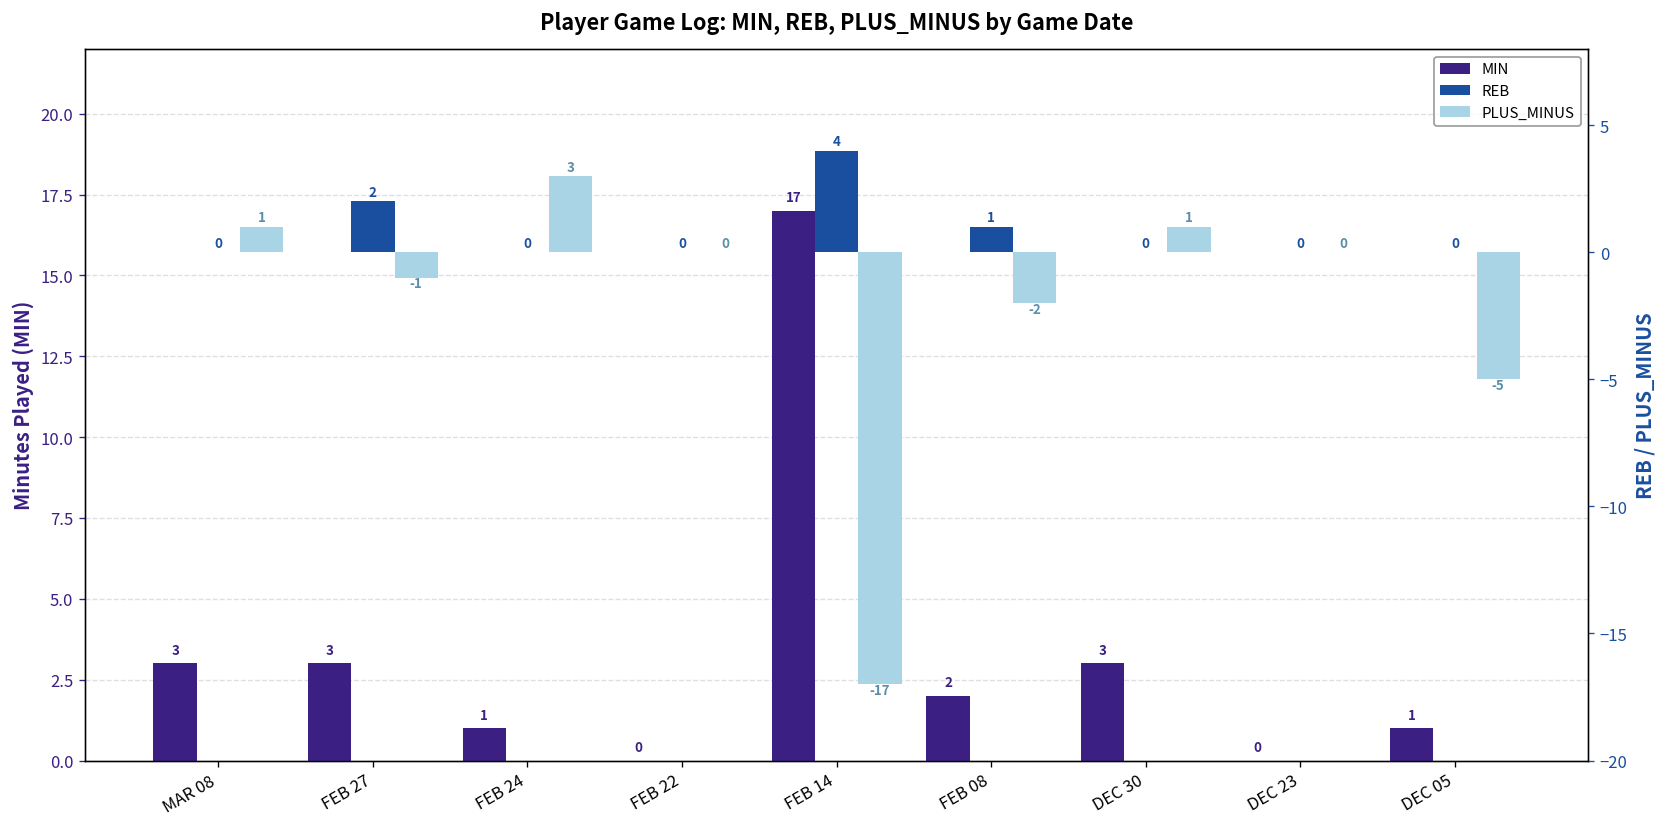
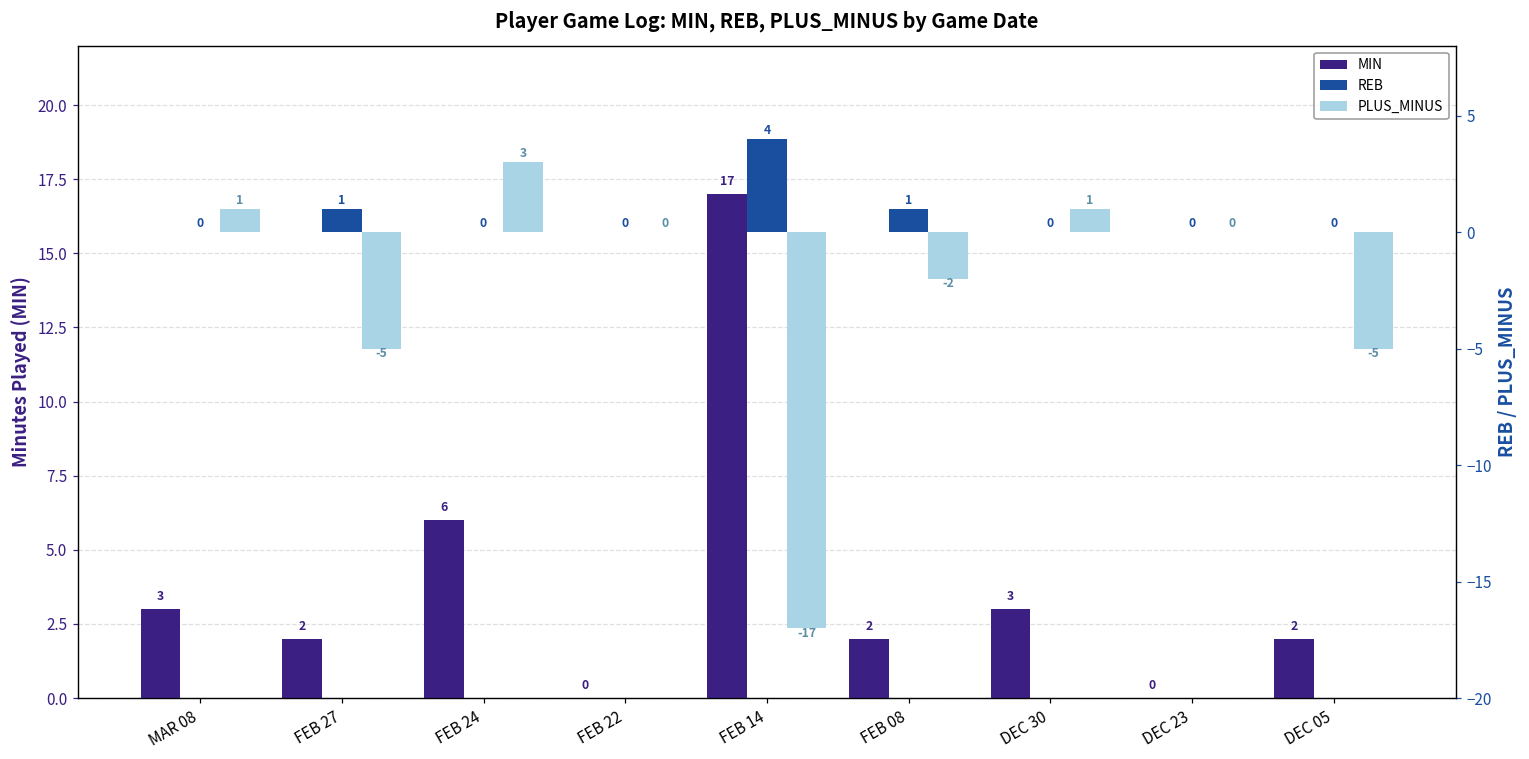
  {
    "MIN": {
      "MAR 08": 3,
-     "FEB 27": 3,
-     "FEB 24": 1,
+     "FEB 27": 2,
+     "FEB 24": 6,
      "FEB 22": 0,
      "FEB 14": 17,
      "FEB 08": 2,
      "DEC 30": 3,
      "DEC 23": 0,
-     "DEC 05": 1
+     "DEC 05": 2
    },
    "REB": {
      "MAR 08": 0,
-     "FEB 27": 2,
+     "FEB 27": 1,
      "FEB 24": 0,
      "FEB 22": 0,
      "FEB 14": 4,
      "FEB 08": 1,
      "DEC 30": 0,
      "DEC 23": 0,
      "DEC 05": 0
    },
    "PLUS_MINUS": {
      "MAR 08": 1,
-     "FEB 27": -1,
+     "FEB 27": -5,
      "FEB 24": 3,
      "FEB 22": 0,
      "FEB 14": -17,
      "FEB 08": -2,
      "DEC 30": 1,
      "DEC 23": 0,
      "DEC 05": -5
    }
  }
